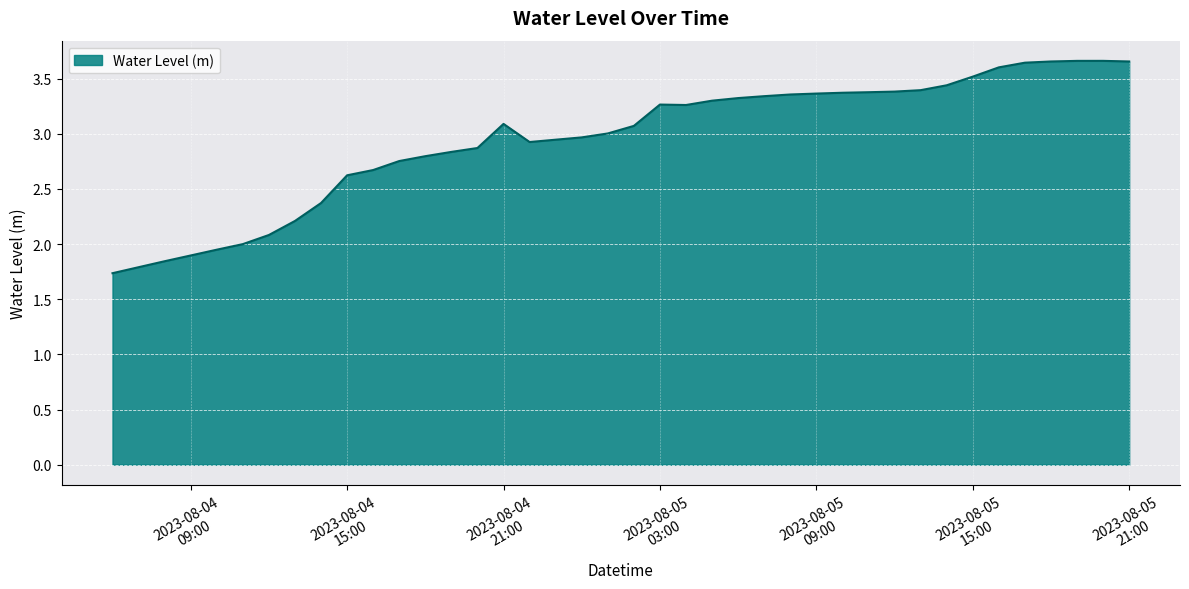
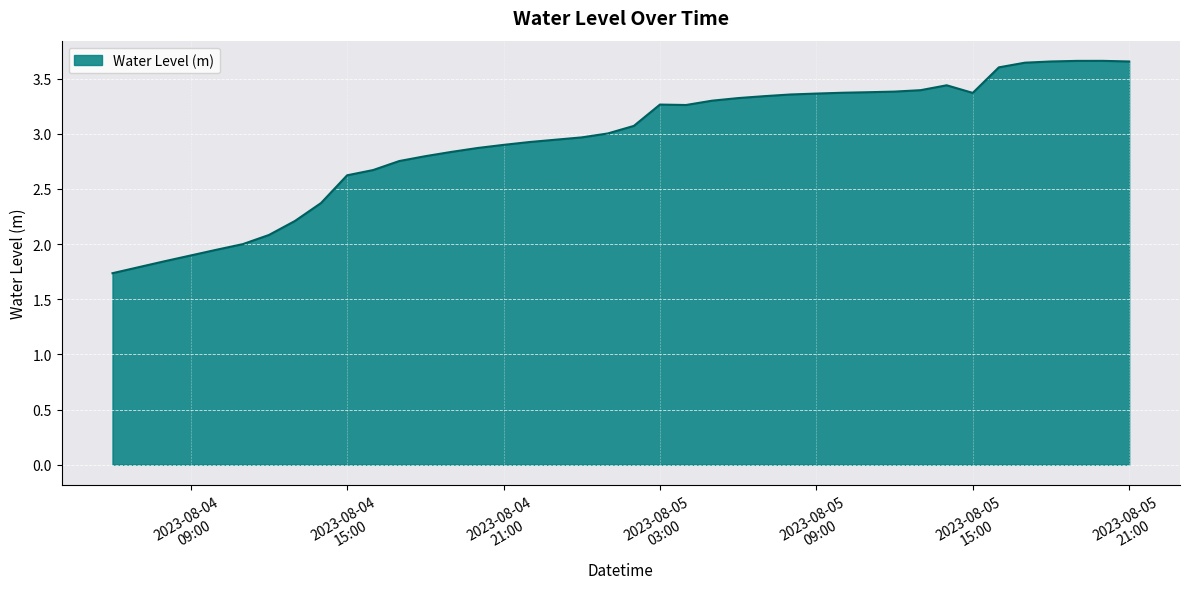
  {
    "2023-08-04 09:00": 1.90,
    "2023-08-04 15:00": 2.62,
-   "2023-08-04 21:00": 3.09,
+   "2023-08-04 21:00": 2.90,
    "2023-08-05 03:00": 3.26,
    "2023-08-05 09:00": 3.36,
-   "2023-08-05 15:00": 3.52,
+   "2023-08-05 15:00": 3.37,
    "2023-08-05 21:00": 3.66
  }
